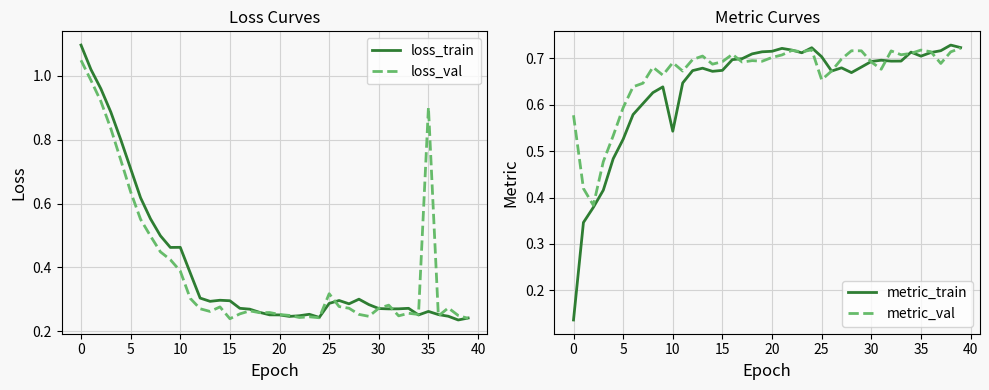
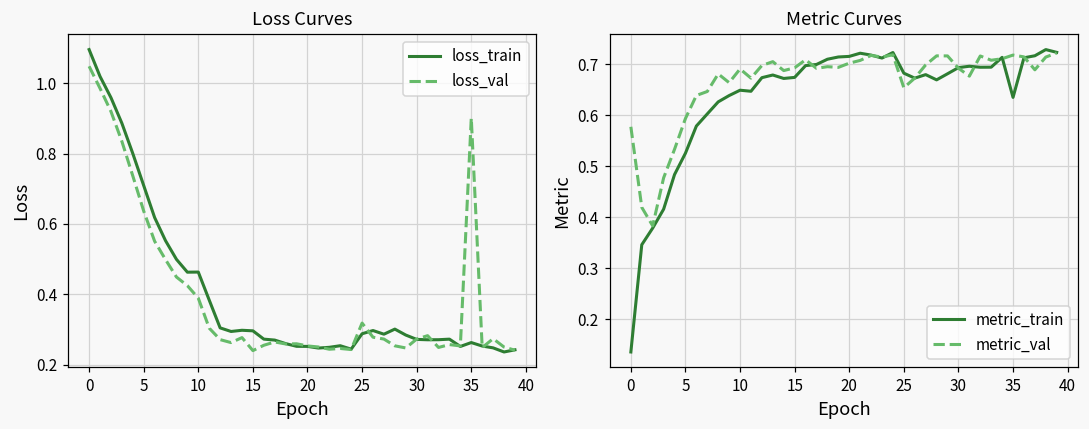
  {
    "Loss Curves": {
      "loss_train": {
        "0": 1.10,
        "5": 0.71,
        "10": 0.46,
        "15": 0.30,
        "25": 0.29,
        "35": 0.26
      },
      "loss_val": {
        "0": 1.05,
        "5": 0.64,
        "10": 0.39,
        "15": 0.24,
        "25": 0.32,
        "35": 0.90
      }
    },
    "Metric Curves": {
      "metric_train": {
        "0": 0.14,
        "5": 0.53,
-       "10": 0.54,
+       "10": 0.65,
        "15": 0.67,
        "20": 0.72,
-       "25": 0.70,
-       "35": 0.70
+       "25": 0.68,
+       "35": 0.64
      },
      "metric_val": {
        "0": 0.58,
        "5": 0.59,
        "10": 0.69,
        "15": 0.69,
        "20": 0.70,
        "25": 0.65,
        "35": 0.72
      }
    }
  }
